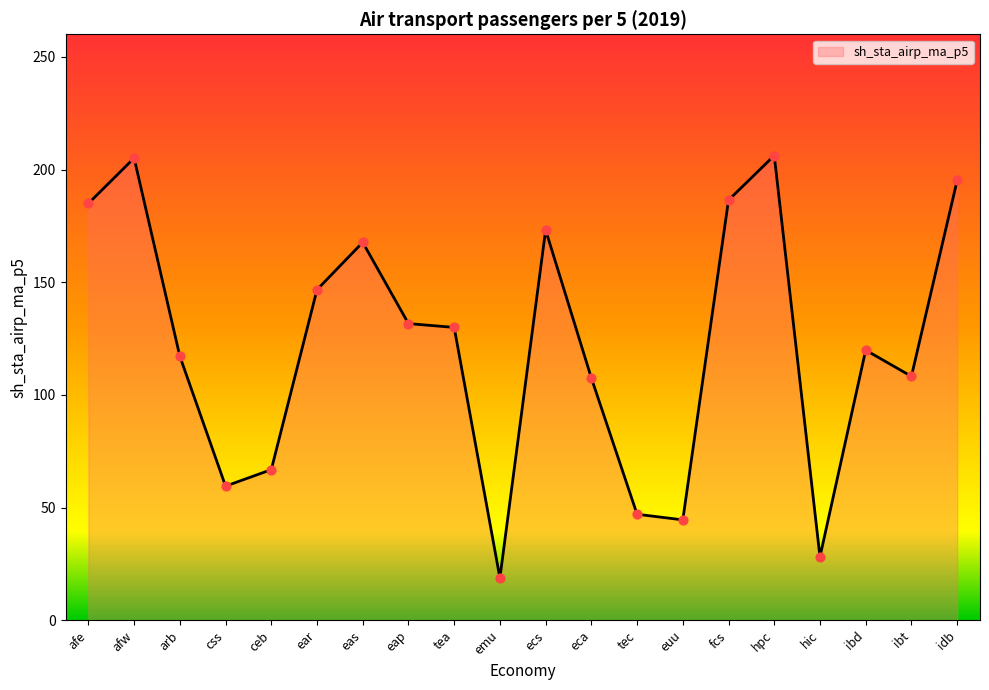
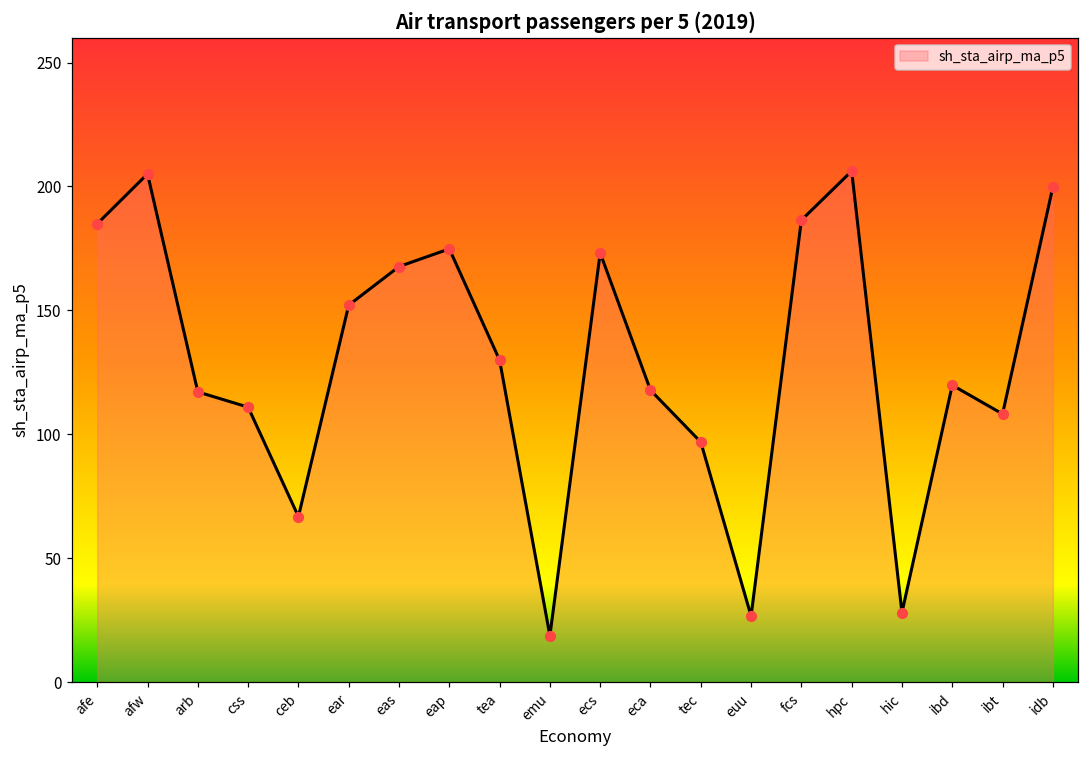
  {
    "afe": 185,
    "afw": 205,
    "arb": 117,
-   "css": 60,
+   "css": 111,
    "ceb": 67,
-   "ear": 147,
+   "ear": 152,
    "eas": 168,
-   "eap": 132,
+   "eap": 175,
    "tea": 130,
    "emu": 19,
    "ecs": 173,
-   "eca": 107,
-   "tec": 47,
-   "euu": 45,
+   "eca": 118,
+   "tec": 97,
+   "euu": 27,
    "fcs": 186,
    "hpc": 206,
    "hic": 28,
    "ibd": 120,
    "ibt": 108,
-   "idb": 195
+   "idb": 200
  }
